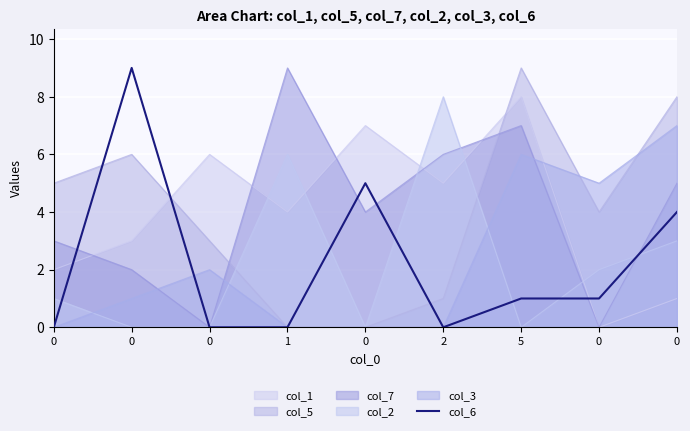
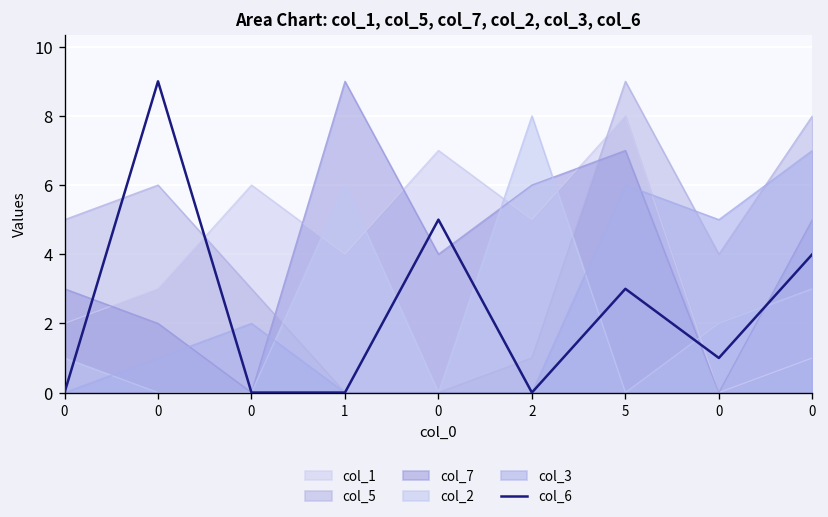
  {
    "col_6": {
-     "5": 1
+     "5": 3
    }
  }
